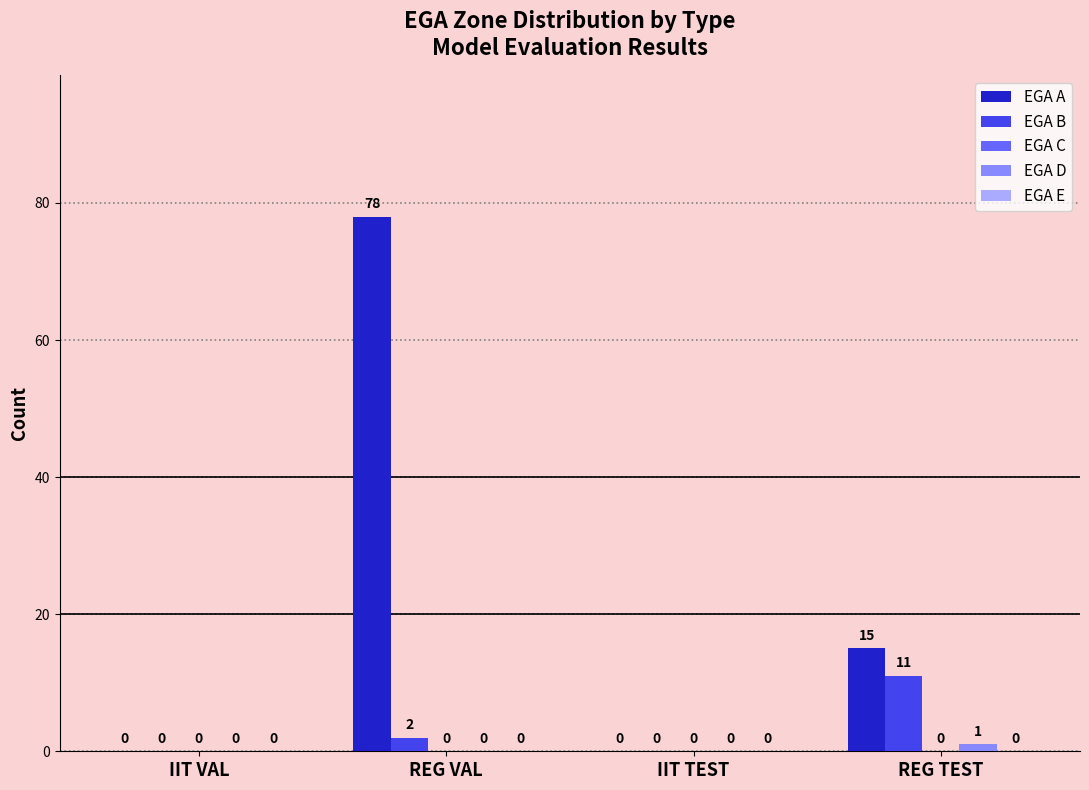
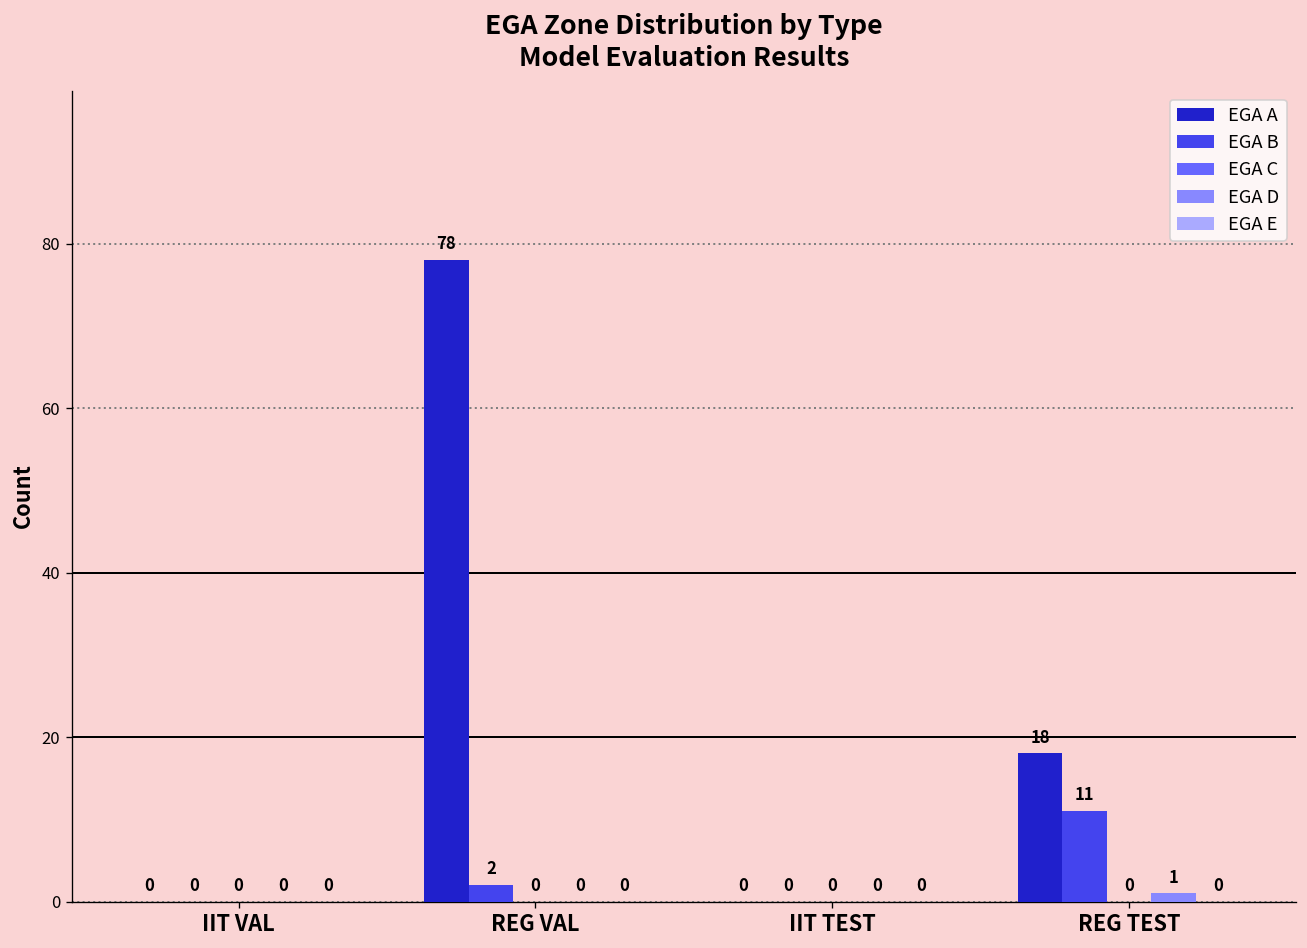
  {
    "EGA A": {
      "IIT VAL": 0,
      "REG VAL": 78,
      "IIT TEST": 0,
-     "REG TEST": 15
+     "REG TEST": 18
    }
  }
